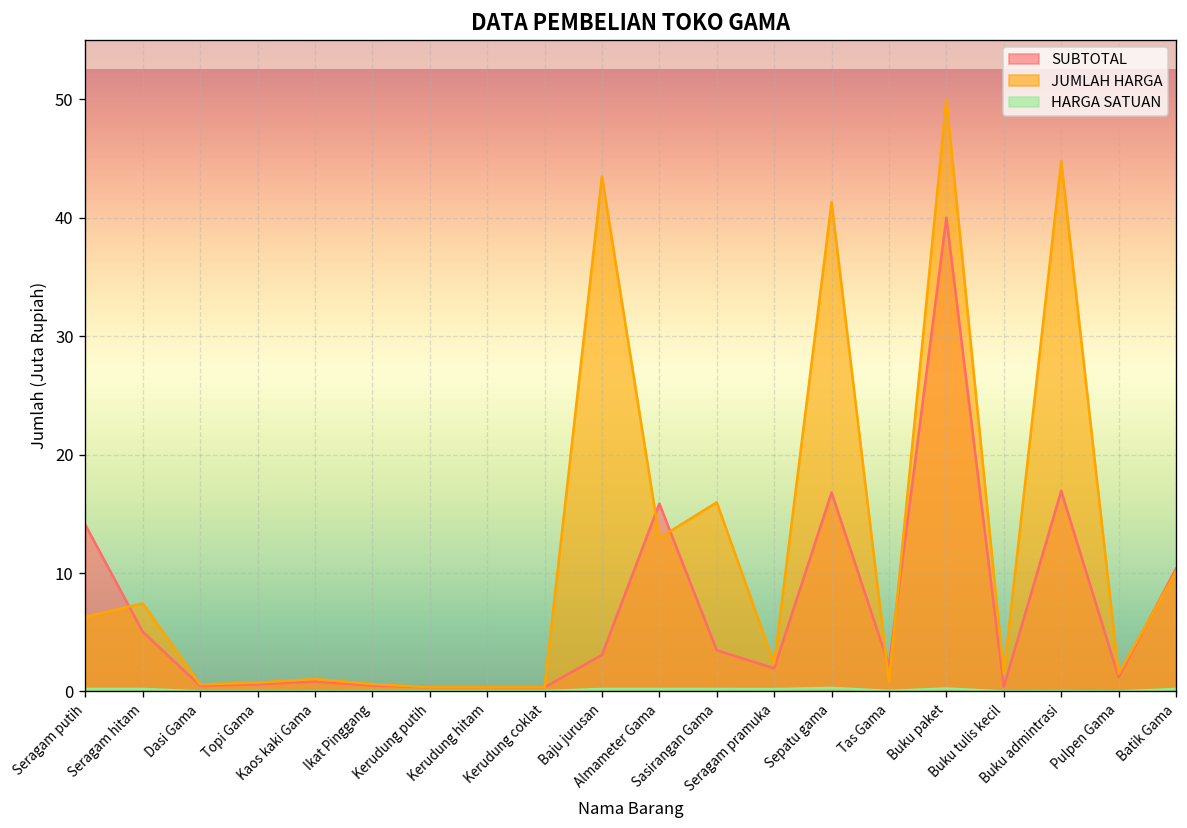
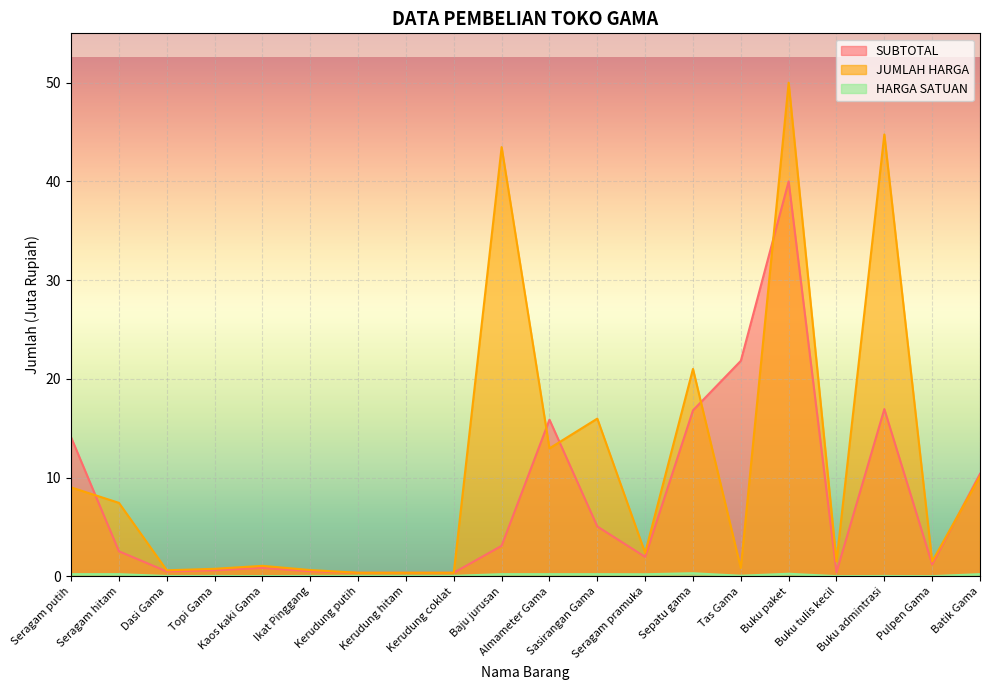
  {
    "SUBTOTAL": {
      "Seragam putih": 14,
-     "Seragam hitam": 5,
+     "Seragam hitam": 3,
      "Baju jurusan": 3,
      "Almameter Gama": 16,
-     "Sasirangan Gama": 3,
+     "Sasirangan Gama": 5,
      "Seragam pramuka": 2,
      "Sepatu gama": 17,
-     "Tas Gama": 2,
+     "Tas Gama": 22,
      "Buku paket": 40,
      "Buku tulis kecil": 0,
      "Buku admintrasi": 17,
      "Pulpen Gama": 1,
      "Batik Gama": 10
    },
    "JUMLAH HARGA": {
-     "Seragam putih": 6,
+     "Seragam putih": 9,
      "Seragam hitam": 7,
      "Baju jurusan": 43,
      "Almameter Gama": 13,
      "Sasirangan Gama": 16,
      "Seragam pramuka": 2,
-     "Sepatu gama": 41,
+     "Sepatu gama": 21,
      "Tas Gama": 1,
      "Buku paket": 50,
      "Buku tulis kecil": 1,
      "Buku admintrasi": 45,
      "Pulpen Gama": 2,
      "Batik Gama": 10
    },
    "HARGA SATUAN": {
      "Seragam putih": 0,
      "Seragam hitam": 0,
      "Dasi Gama": 0,
      "Topi Gama": 0,
      "Kaos kaki Gama": 0,
      "Ikat Pinggang": 0,
      "Kerudung putih": 0,
      "Kerudung hitam": 0,
      "Kerudung coklat": 0,
      "Baju jurusan": 0,
      "Almameter Gama": 0,
      "Sasirangan Gama": 0,
      "Seragam pramuka": 0,
      "Sepatu gama": 0,
      "Tas Gama": 0,
      "Buku paket": 0,
      "Buku tulis kecil": 0,
      "Buku admintrasi": 0,
      "Pulpen Gama": 0,
      "Batik Gama": 0
    }
  }
